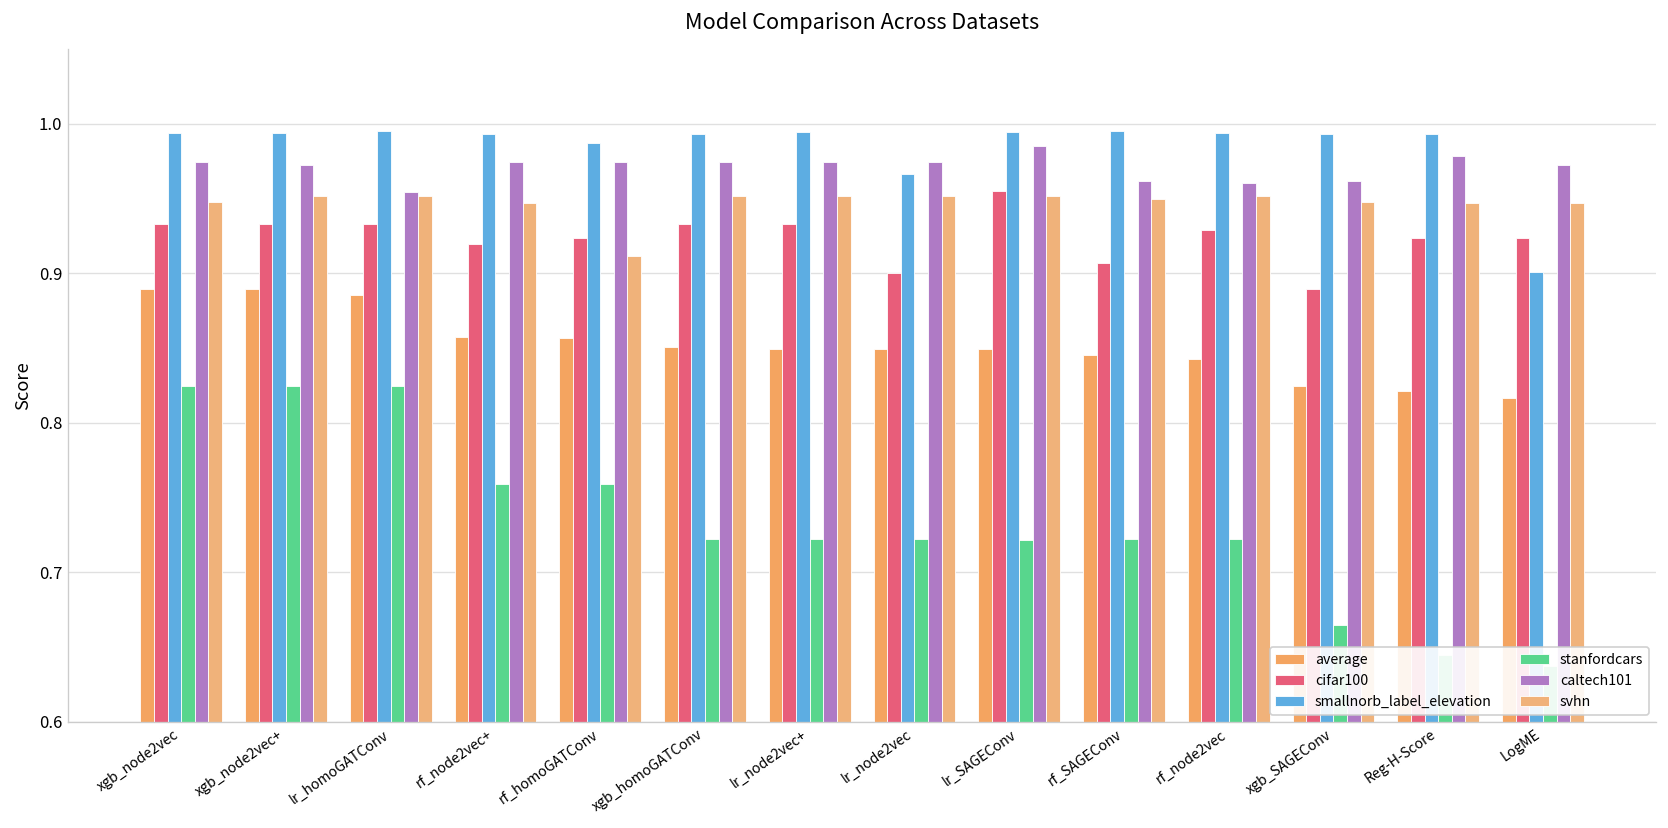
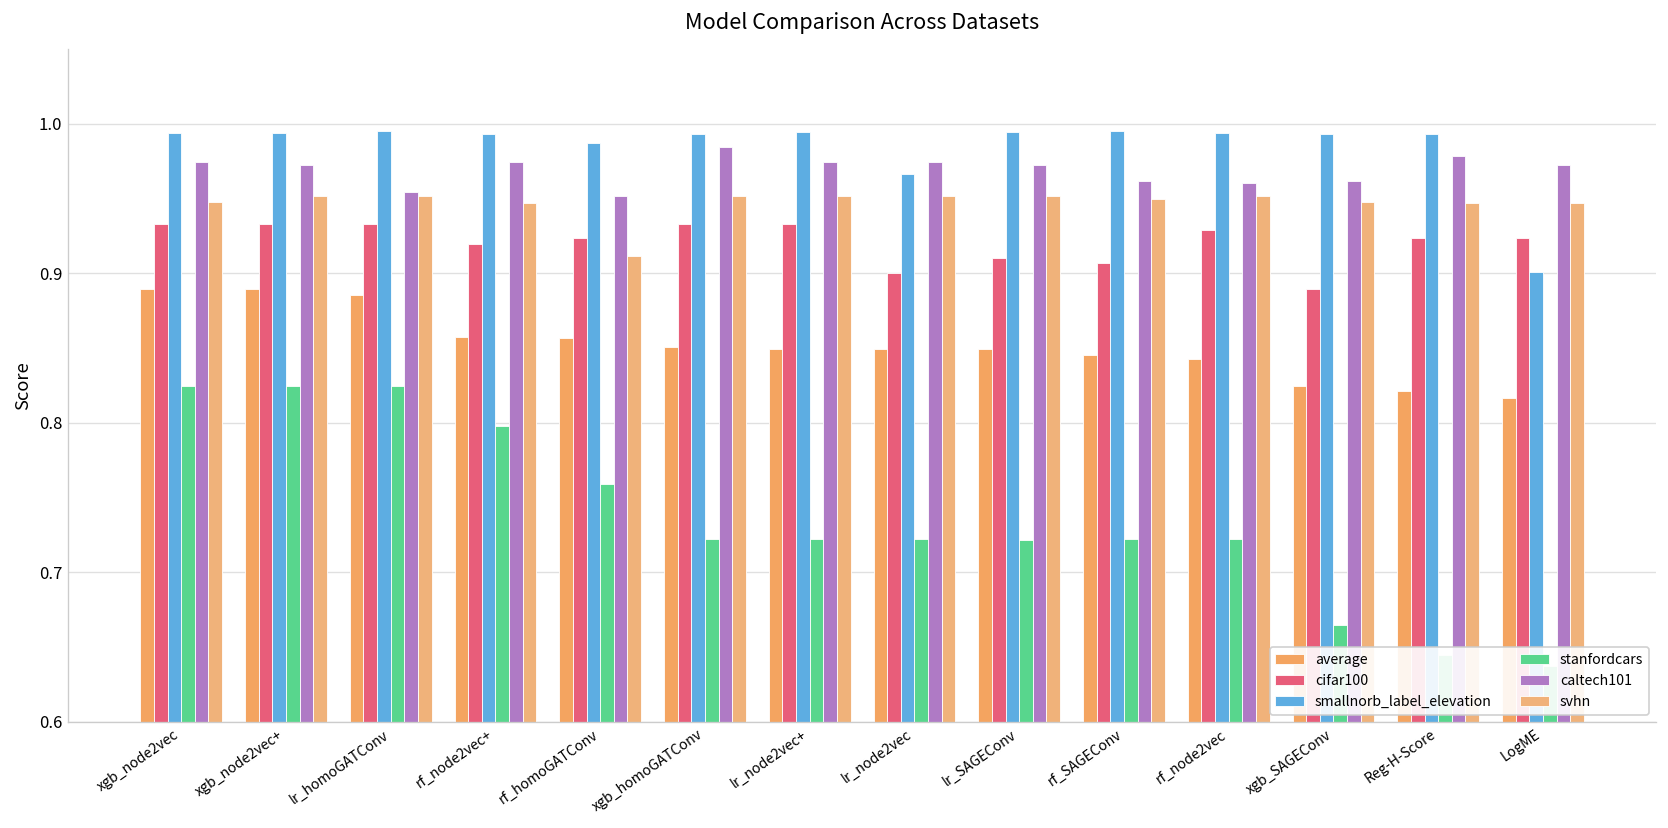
  {
    "cifar100": {
      "xgb_node2vec": 0.933,
      "xgb_node2vec+": 0.933,
      "lr_homoGATConv": 0.933,
      "rf_node2vec+": 0.919,
      "rf_homoGATConv": 0.923,
      "xgb_homoGATConv": 0.933,
      "lr_node2vec+": 0.933,
      "lr_node2vec": 0.900,
-     "lr_SAGEConv": 0.955,
+     "lr_SAGEConv": 0.910,
      "rf_SAGEConv": 0.907,
      "rf_node2vec": 0.929,
      "xgb_SAGEConv": 0.890,
      "Reg-H-Score": 0.923,
      "LogME": 0.923
    },
    "smallnorb_label_elevation": {
      "xgb_node2vec": 0.994,
      "xgb_node2vec+": 0.994,
      "lr_homoGATConv": 0.995,
      "rf_node2vec+": 0.993,
      "rf_homoGATConv": 0.987,
      "xgb_homoGATConv": 0.993,
      "lr_node2vec+": 0.994,
      "lr_node2vec": 0.966,
      "lr_SAGEConv": 0.994,
      "rf_SAGEConv": 0.995,
      "rf_node2vec": 0.994,
      "xgb_SAGEConv": 0.993,
      "Reg-H-Score": 0.993,
      "LogME": 0.901
    },
    "stanfordcars": {
      "xgb_node2vec": 0.824,
      "xgb_node2vec+": 0.824,
      "lr_homoGATConv": 0.824,
-     "rf_node2vec+": 0.759,
+     "rf_node2vec+": 0.798,
      "rf_homoGATConv": 0.759,
      "xgb_homoGATConv": 0.722,
      "lr_node2vec+": 0.722,
      "lr_node2vec": 0.722,
      "lr_SAGEConv": 0.722,
      "rf_SAGEConv": 0.722,
      "rf_node2vec": 0.722,
      "xgb_SAGEConv": 0.664
    },
    "caltech101": {
      "xgb_node2vec": 0.975,
      "xgb_node2vec+": 0.972,
      "lr_homoGATConv": 0.954,
      "rf_node2vec+": 0.975,
-     "rf_homoGATConv": 0.974,
-     "xgb_homoGATConv": 0.975,
+     "rf_homoGATConv": 0.952,
+     "xgb_homoGATConv": 0.985,
      "lr_node2vec+": 0.975,
      "lr_node2vec": 0.975,
-     "lr_SAGEConv": 0.985,
+     "lr_SAGEConv": 0.972,
      "rf_SAGEConv": 0.961,
      "rf_node2vec": 0.960,
      "xgb_SAGEConv": 0.961,
      "Reg-H-Score": 0.978,
      "LogME": 0.972
    }
  }
